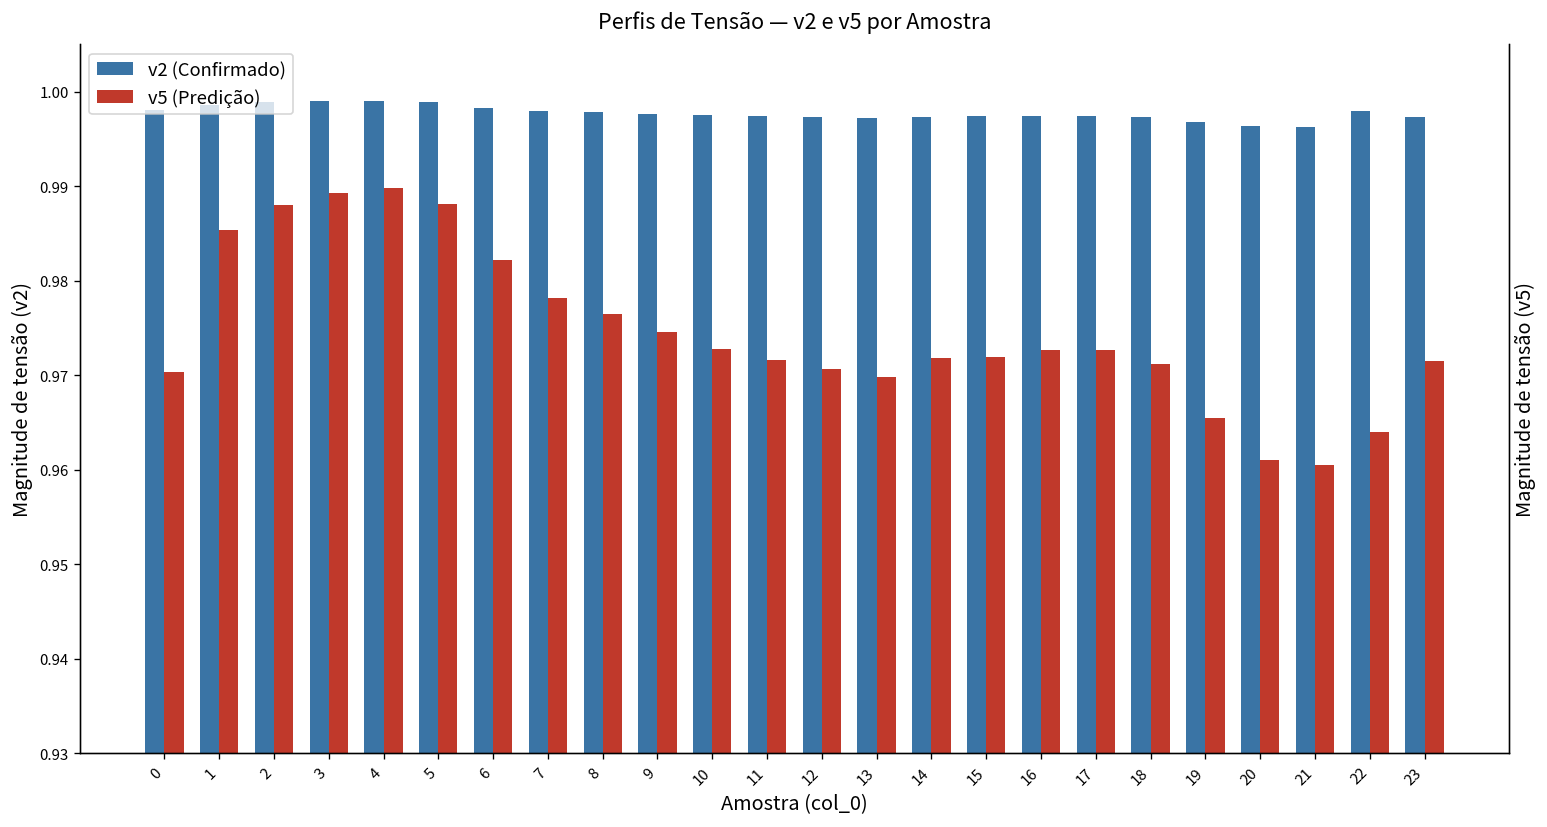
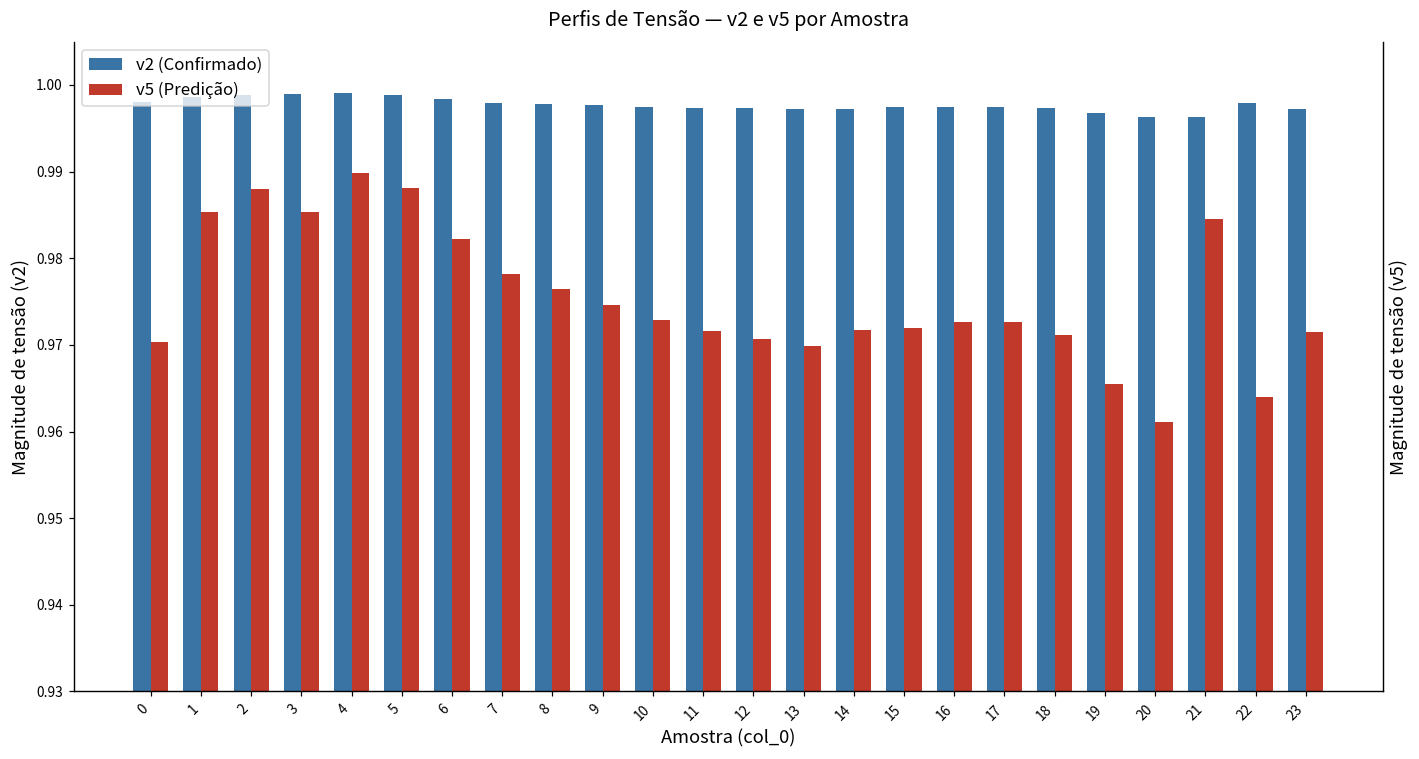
  {
    "v2 (Confirmado)": {
      "3": 0.999,
      "4": 0.999,
      "5": 0.999,
      "6": 0.998,
      "7": 0.998,
      "8": 0.998,
      "9": 0.998,
      "10": 0.997,
      "11": 0.997,
      "12": 0.997,
      "13": 0.997,
      "14": 0.997,
      "15": 0.997,
      "16": 0.997,
      "17": 0.997,
      "18": 0.997,
      "19": 0.997,
      "20": 0.996,
      "21": 0.996,
      "22": 0.998,
      "23": 0.997
    },
    "v5 (Predição)": {
      "0": 0.970,
      "1": 0.985,
      "2": 0.988,
-     "3": 0.989,
+     "3": 0.985,
      "4": 0.990,
      "5": 0.988,
      "6": 0.982,
      "7": 0.978,
      "8": 0.976,
      "9": 0.975,
      "10": 0.973,
      "11": 0.972,
      "12": 0.971,
      "13": 0.970,
      "14": 0.972,
      "15": 0.972,
      "16": 0.973,
      "17": 0.973,
      "18": 0.971,
      "19": 0.965,
      "20": 0.961,
-     "21": 0.961,
+     "21": 0.985,
      "22": 0.964,
      "23": 0.972
    }
  }
